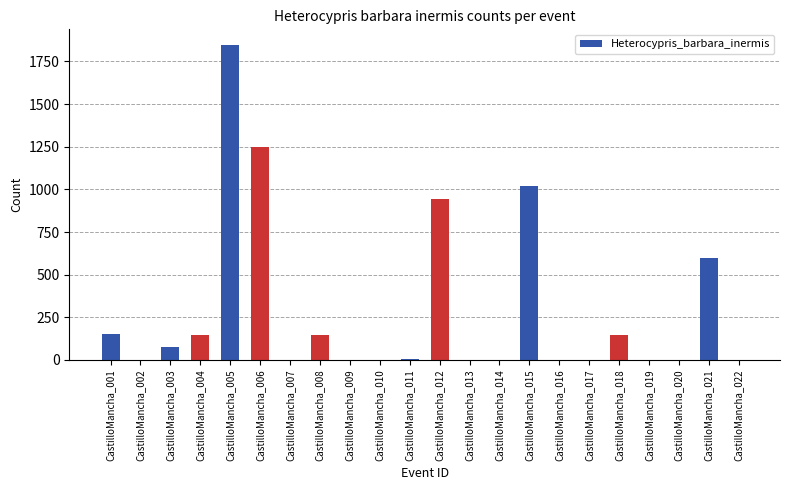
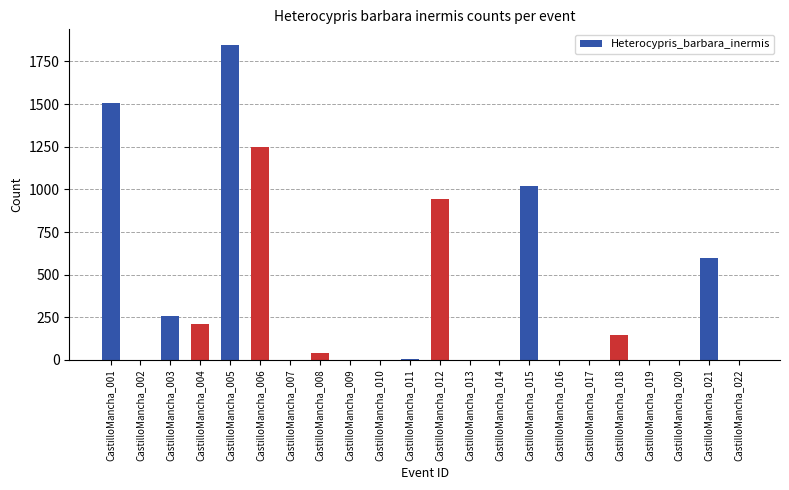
  {
-   "CastilloMancha_001": 150,
+   "CastilloMancha_001": 1510,
    "CastilloMancha_002": 0,
-   "CastilloMancha_003": 80,
-   "CastilloMancha_004": 140,
+   "CastilloMancha_003": 260,
+   "CastilloMancha_004": 210,
    "CastilloMancha_005": 1850,
    "CastilloMancha_006": 1250,
    "CastilloMancha_007": 0,
-   "CastilloMancha_008": 150,
+   "CastilloMancha_008": 40,
    "CastilloMancha_009": 0,
    "CastilloMancha_010": 0,
    "CastilloMancha_012": 940,
    "CastilloMancha_013": 0,
    "CastilloMancha_014": 0,
    "CastilloMancha_015": 1020,
    "CastilloMancha_016": 0,
    "CastilloMancha_017": 0,
    "CastilloMancha_018": 140,
    "CastilloMancha_019": 0,
    "CastilloMancha_020": 0,
    "CastilloMancha_021": 600,
    "CastilloMancha_022": 0
  }
